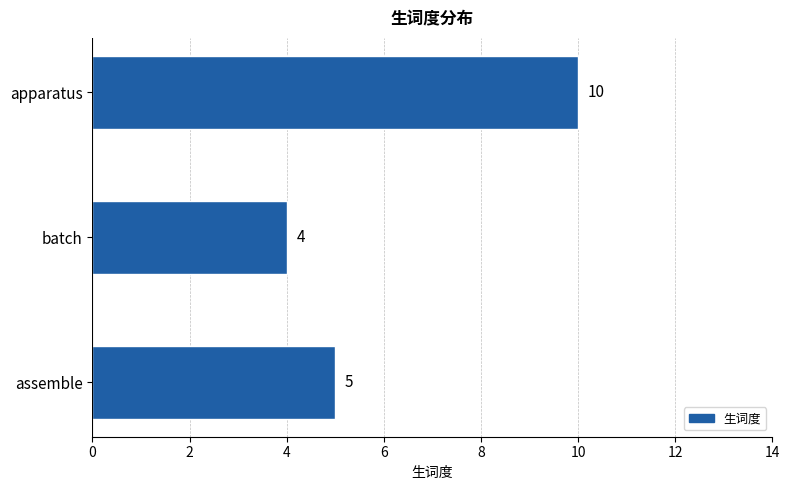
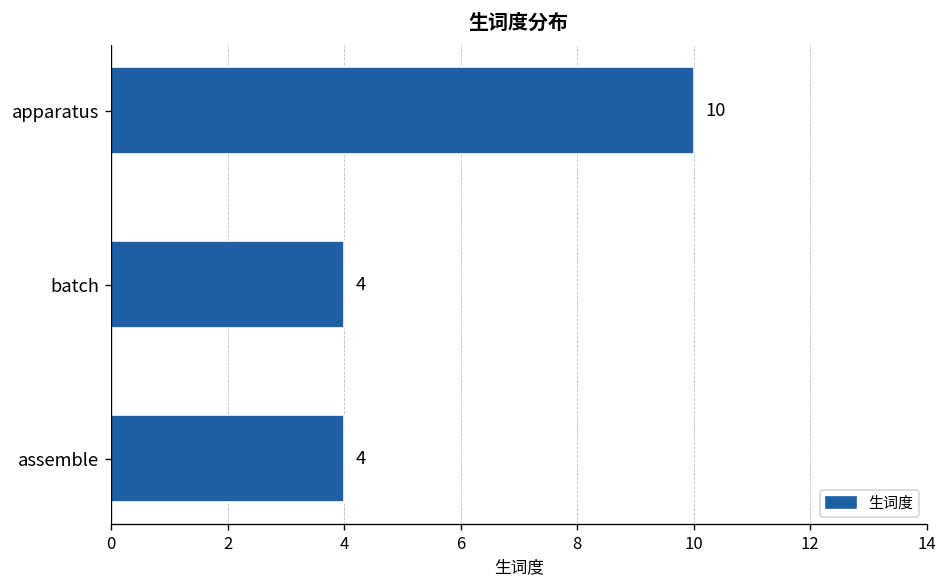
  {
    "apparatus": 10,
    "batch": 4,
-   "assemble": 5
+   "assemble": 4
  }
